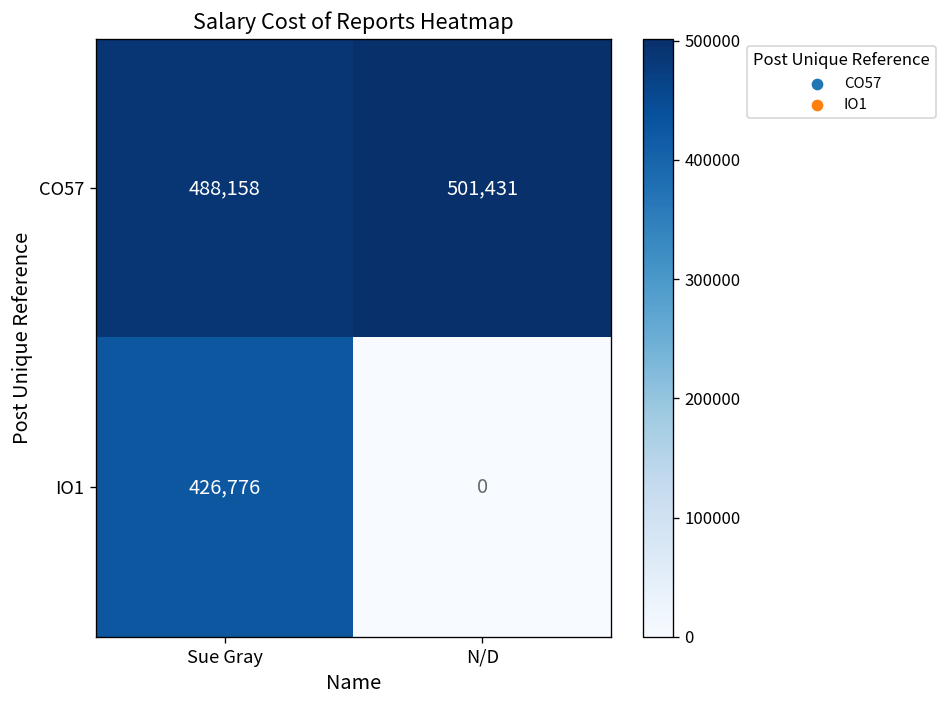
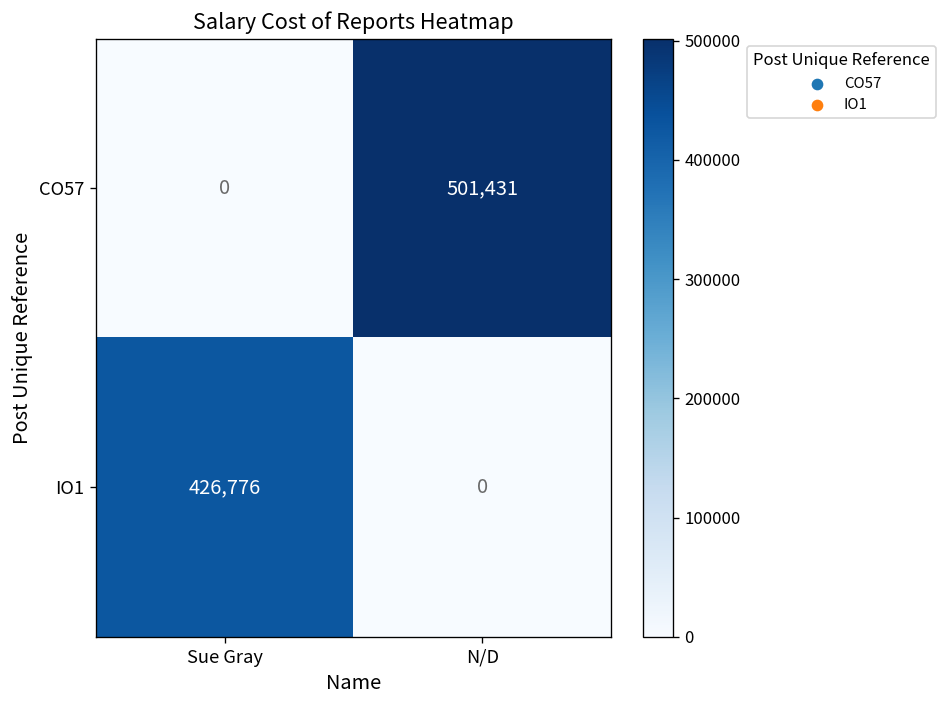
  {
    "CO57": {
-     "Sue Gray": "488,158",
+     "Sue Gray": "0",
      "N/D": "501,431"
    },
    "IO1": {
      "Sue Gray": "426,776",
      "N/D": "0"
    }
  }
